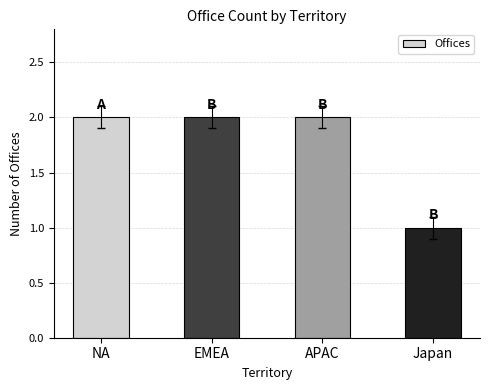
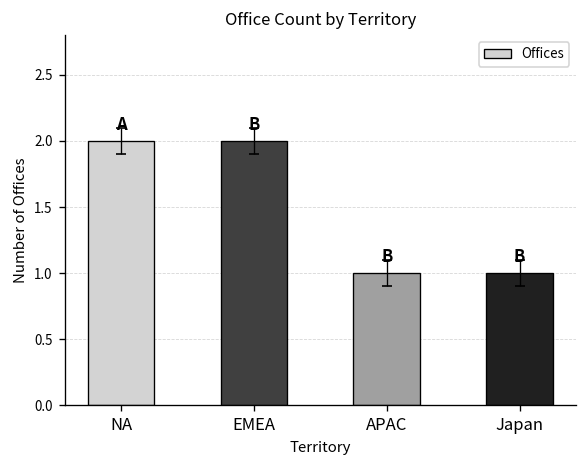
  {
    "Offices": {
      "NA": 2,
      "EMEA": 2,
-     "APAC": 2,
+     "APAC": 1,
      "Japan": 1
    }
  }
